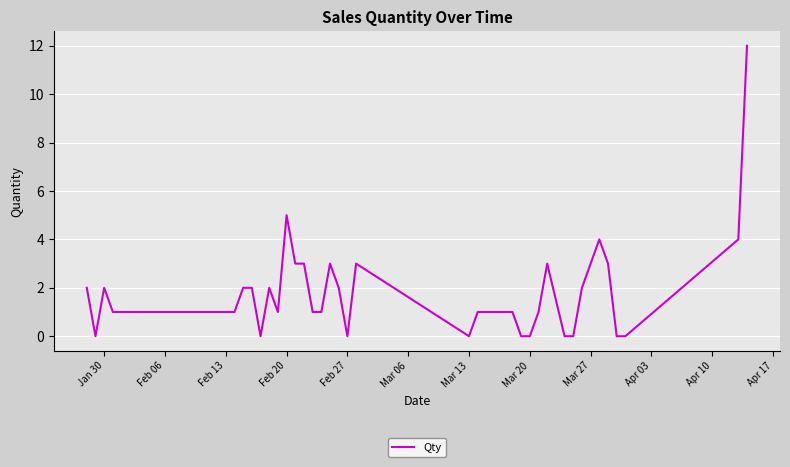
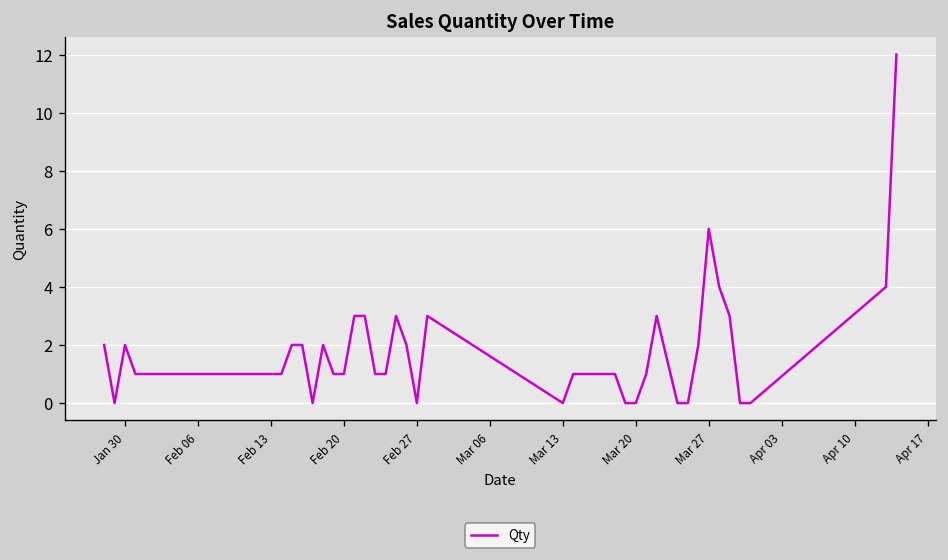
  {
    "Jan 30": 2,
    "Feb 13": 1,
-   "Feb 20": 5,
+   "Feb 20": 1,
    "Feb 27": 0,
    "Mar 13": 0,
    "Mar 20": 0,
-   "Mar 27": 3
+   "Mar 27": 6
  }
